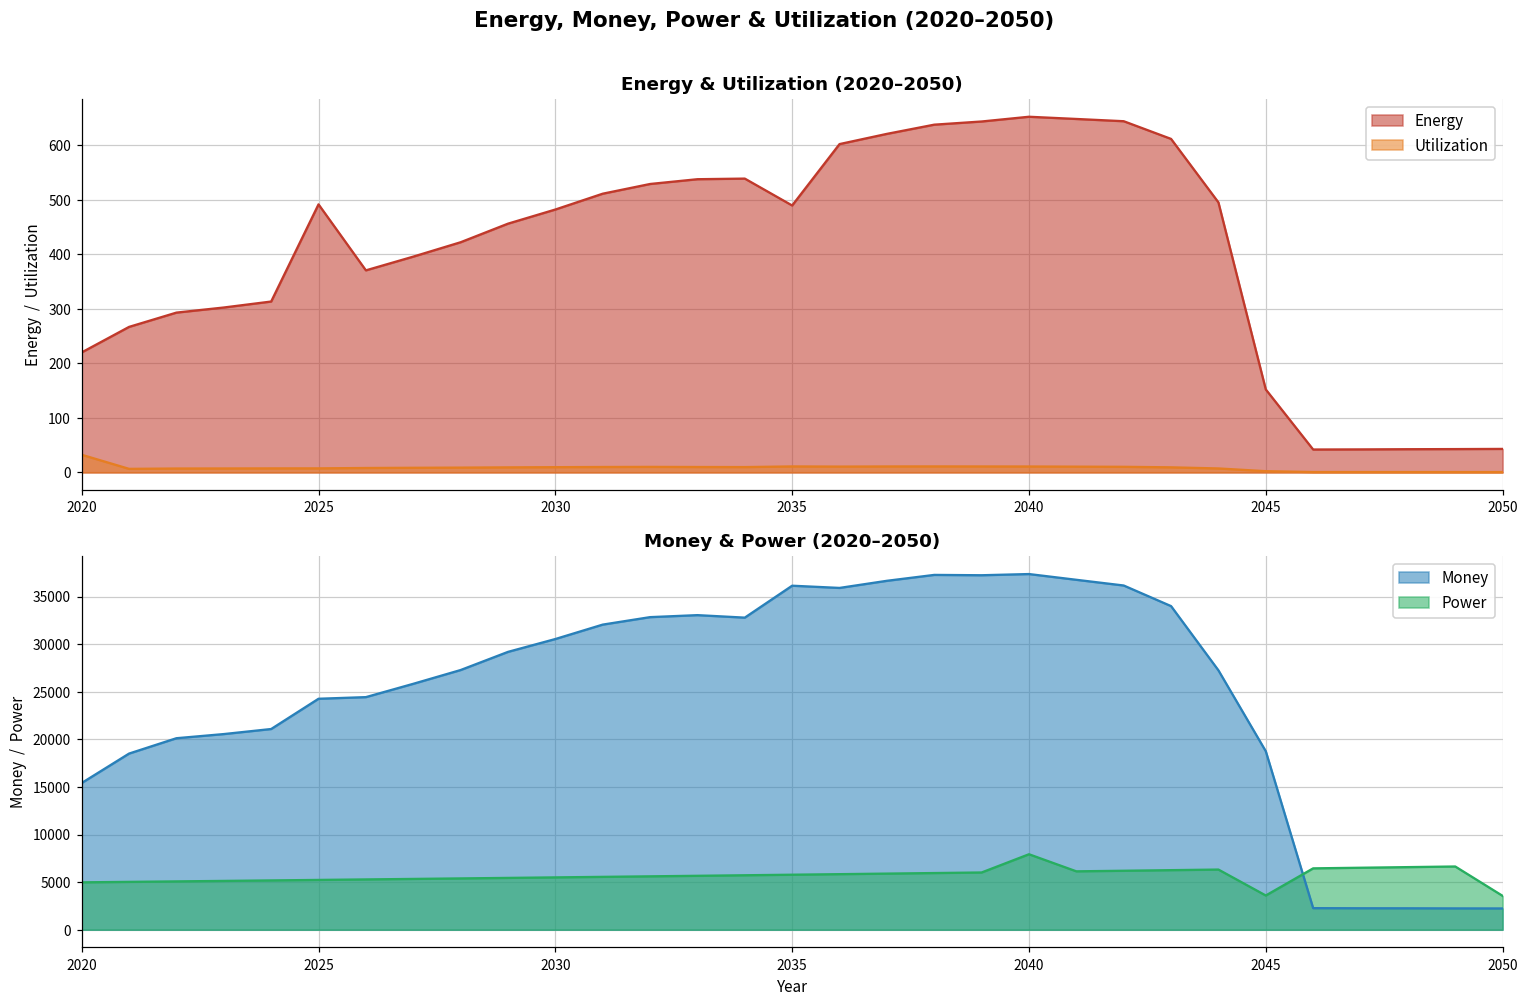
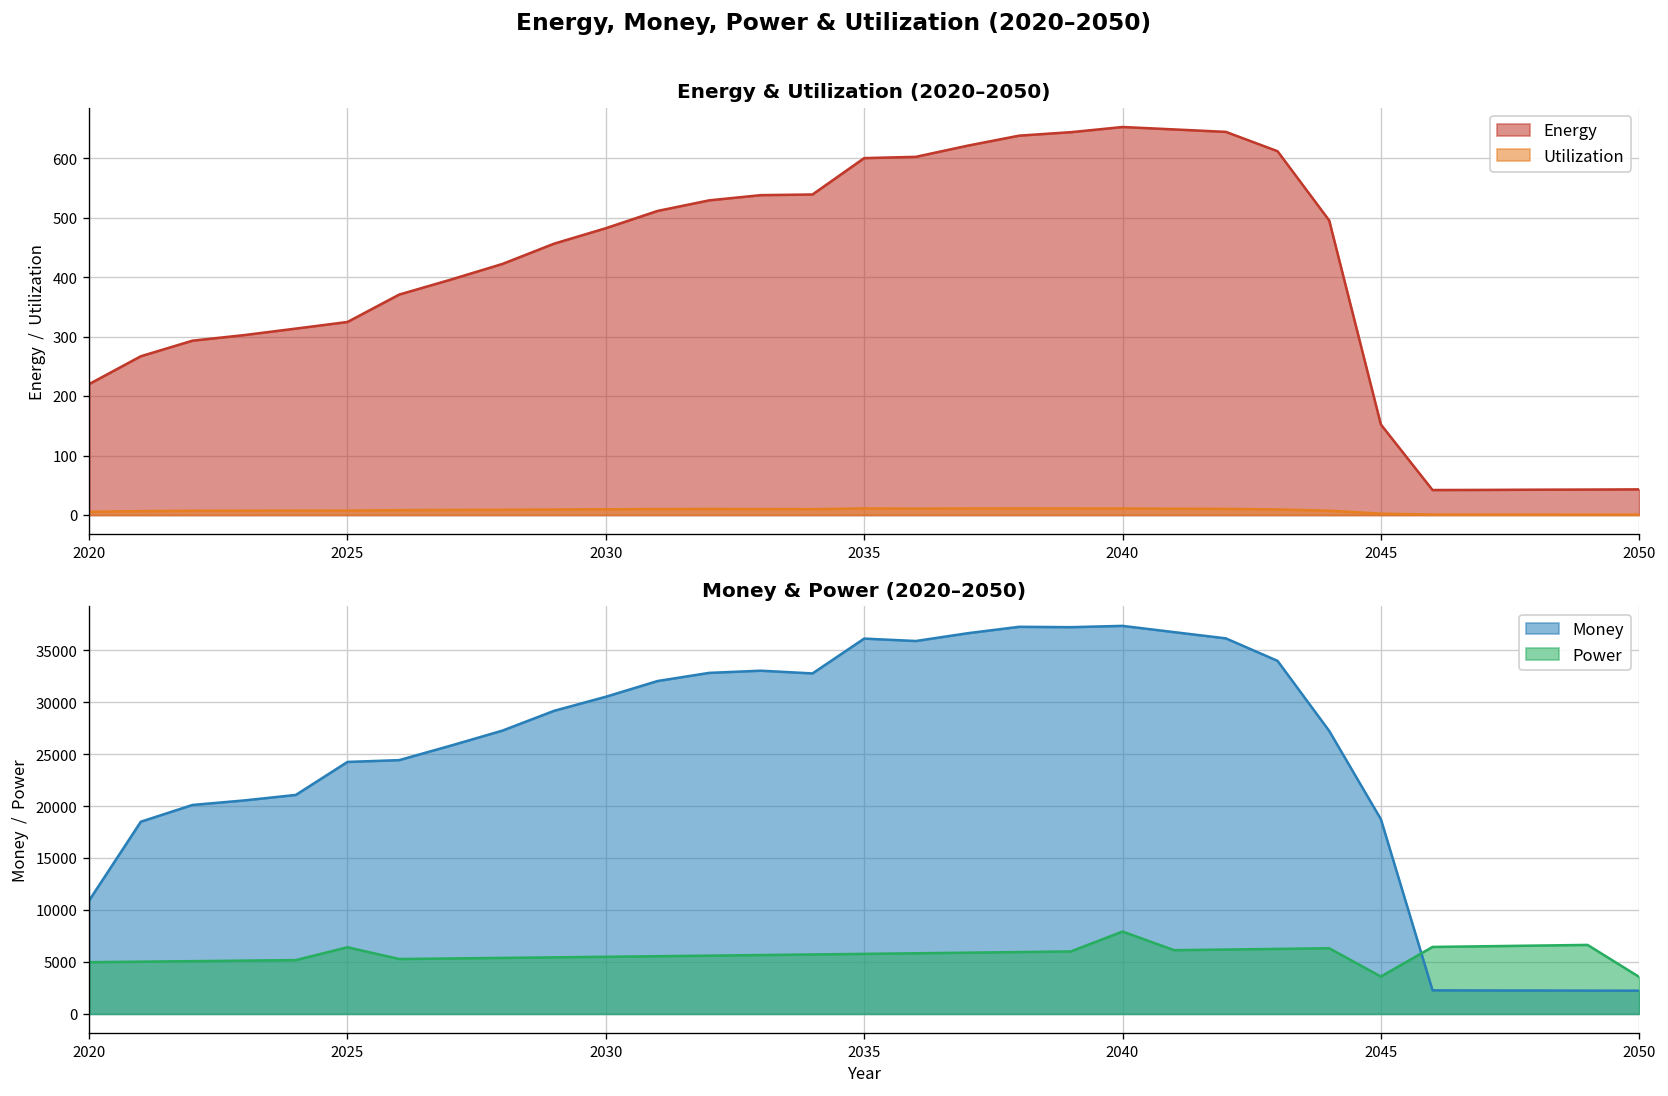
  {
    "Energy & Utilization (2020–2050)": {
      "Energy": {
        "2020": 220,
-       "2025": 490,
+       "2025": 320,
        "2030": 480,
-       "2035": 490,
+       "2035": 600,
        "2040": 650,
        "2045": 150,
        "2050": 40
      },
      "Utilization": {
-       "2020": 30,
+       "2020": 10,
        "2025": 10,
        "2030": 10,
        "2035": 10,
        "2040": 10,
        "2045": 0,
        "2050": 0
      }
    },
    "Money & Power (2020–2050)": {
      "Money": {
-       "2020": 15000,
+       "2020": 11000,
        "2025": 24000,
        "2030": 31000,
        "2035": 36000,
        "2040": 37000,
        "2045": 19000,
        "2050": 2000
      },
      "Power": {
        "2020": 5000,
-       "2025": 5000,
+       "2025": 6000,
        "2030": 5000,
        "2035": 6000,
        "2040": 8000,
        "2045": 4000,
        "2050": 4000
      }
    }
  }
